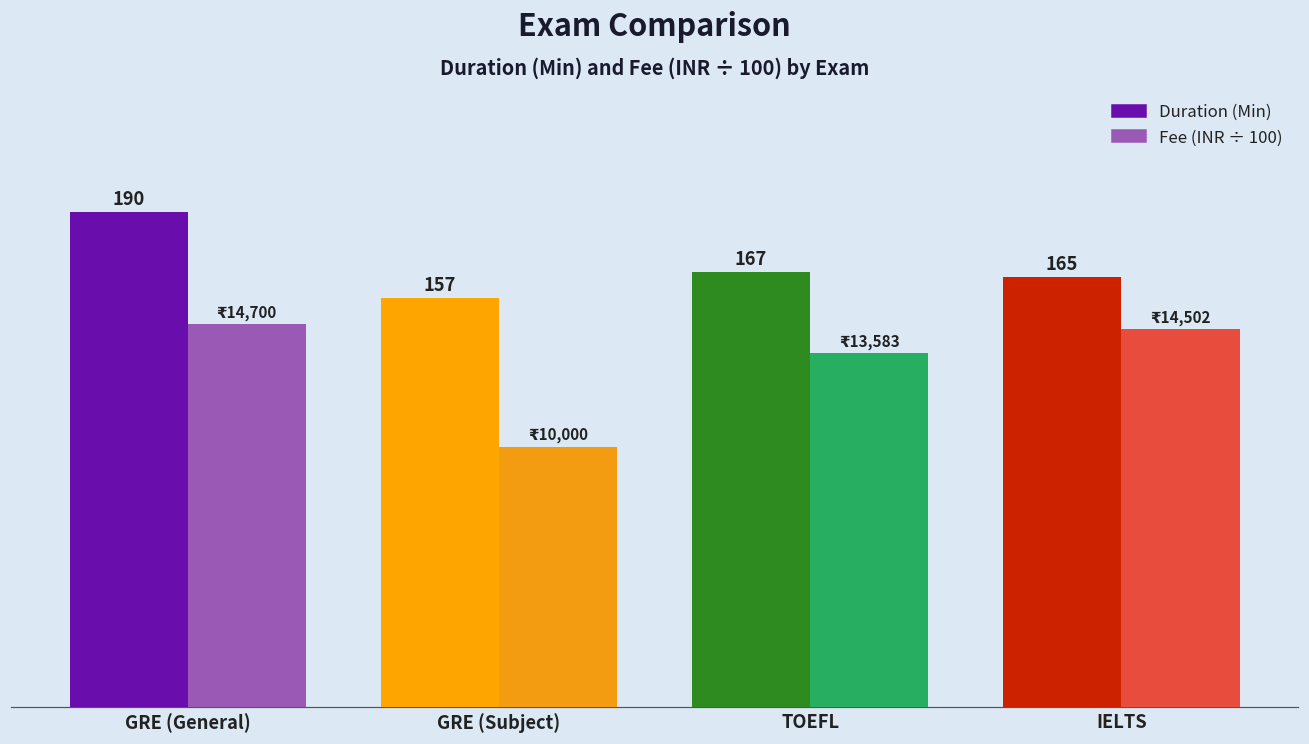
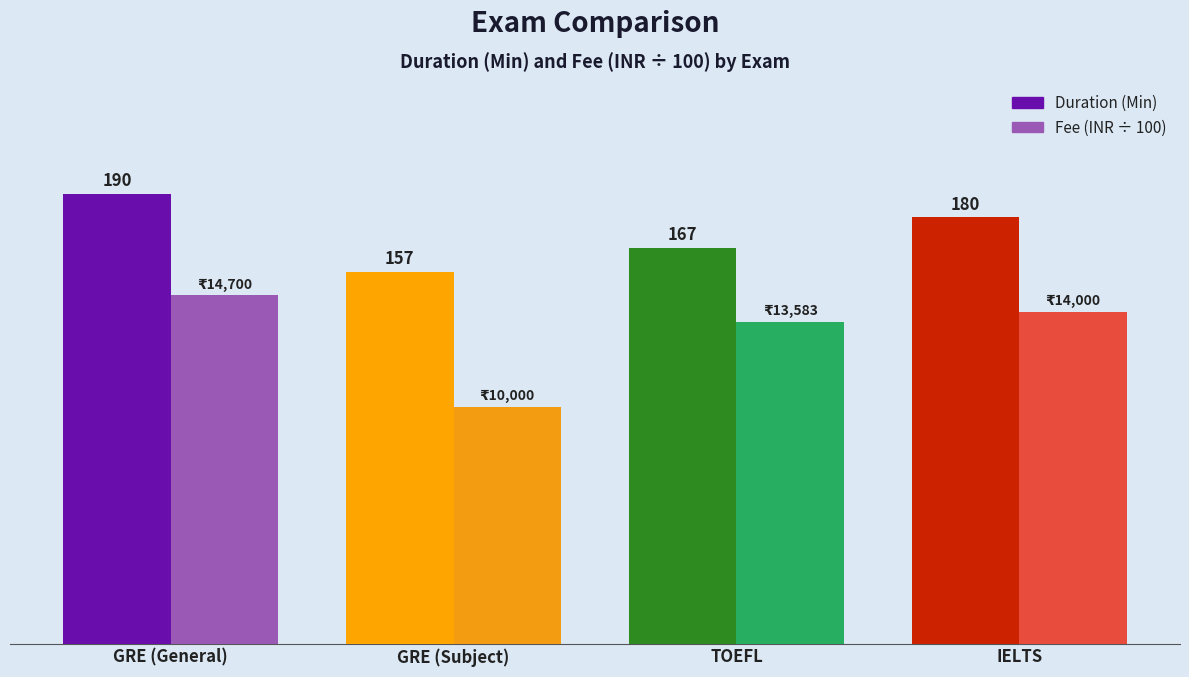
  {
    "Duration (Min)": {
      "GRE (General)": "190",
      "GRE (Subject)": "157",
      "TOEFL": "167",
-     "IELTS": "165"
+     "IELTS": "180"
    },
    "Fee (INR ÷ 100)": {
-     "IELTS": "14,502"
+     "IELTS": "14,000"
    }
  }
